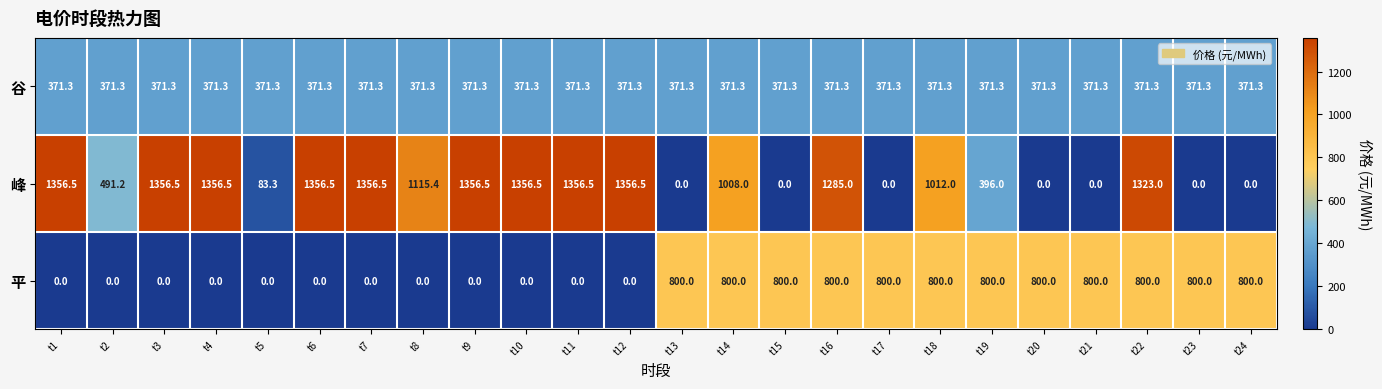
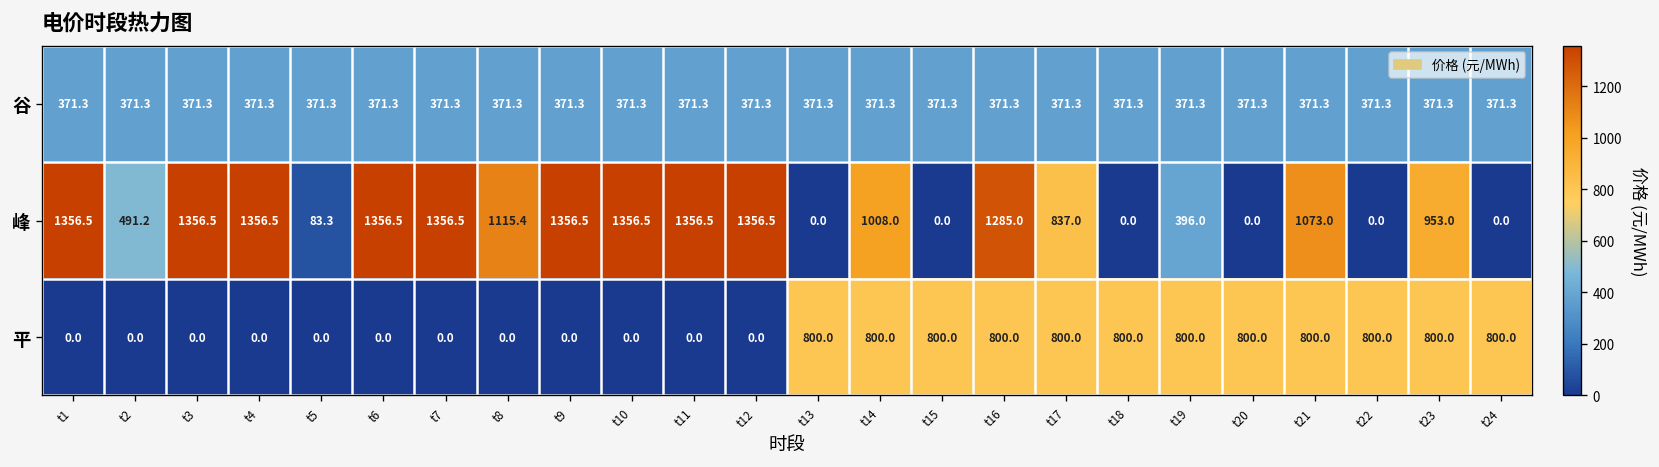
  {
    "谷": {
      "t1": 371.3,
      "t2": 371.3,
      "t3": 371.3,
      "t4": 371.3,
      "t5": 371.3,
      "t6": 371.3,
      "t7": 371.3,
      "t8": 371.3,
      "t9": 371.3,
      "t10": 371.3,
      "t11": 371.3,
      "t12": 371.3,
      "t13": 371.3,
      "t14": 371.3,
      "t15": 371.3,
      "t16": 371.3,
      "t17": 371.3,
      "t18": 371.3,
      "t19": 371.3,
      "t20": 371.3,
      "t21": 371.3,
      "t22": 371.3,
      "t23": 371.3,
      "t24": 371.3
    },
    "峰": {
      "t1": 1356.5,
      "t2": 491.2,
      "t3": 1356.5,
      "t4": 1356.5,
      "t5": 83.3,
      "t6": 1356.5,
      "t7": 1356.5,
      "t8": 1115.4,
      "t9": 1356.5,
      "t10": 1356.5,
      "t11": 1356.5,
      "t12": 1356.5,
      "t13": 0.0,
      "t14": 1008.0,
      "t15": 0.0,
      "t16": 1285.0,
-     "t17": 0.0,
-     "t18": 1012.0,
+     "t17": 837.0,
+     "t18": 0.0,
      "t19": 396.0,
      "t20": 0.0,
-     "t21": 0.0,
-     "t22": 1323.0,
-     "t23": 0.0,
+     "t21": 1073.0,
+     "t22": 0.0,
+     "t23": 953.0,
      "t24": 0.0
    },
    "平": {
      "t1": 0.0,
      "t2": 0.0,
      "t3": 0.0,
      "t4": 0.0,
      "t5": 0.0,
      "t6": 0.0,
      "t7": 0.0,
      "t8": 0.0,
      "t9": 0.0,
      "t10": 0.0,
      "t11": 0.0,
      "t12": 0.0,
      "t13": 800.0,
      "t14": 800.0,
      "t15": 800.0,
      "t16": 800.0,
      "t17": 800.0,
      "t18": 800.0,
      "t19": 800.0,
      "t20": 800.0,
      "t21": 800.0,
      "t22": 800.0,
      "t23": 800.0,
      "t24": 800.0
    }
  }
